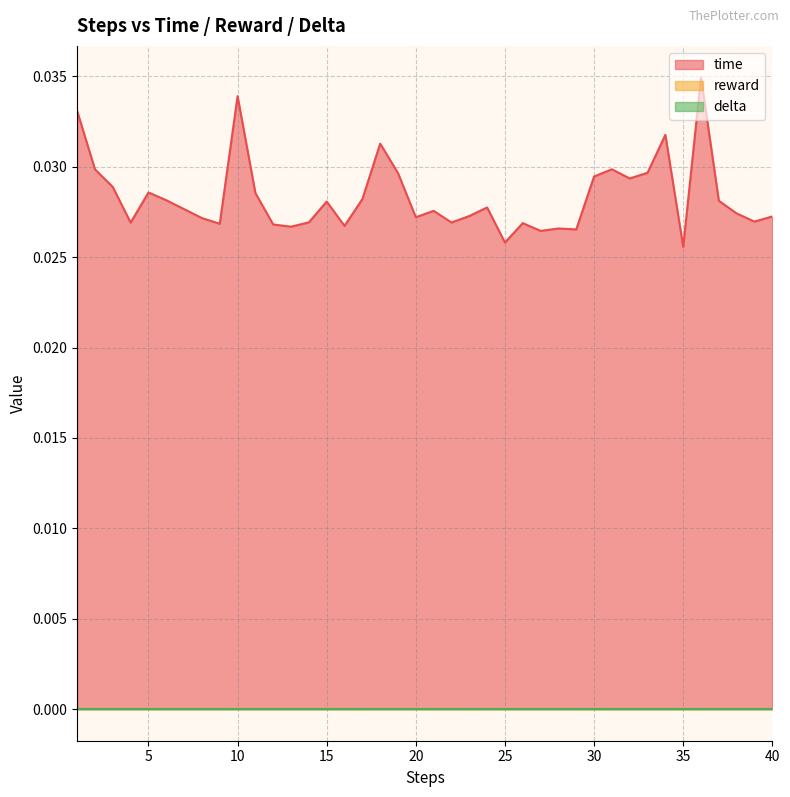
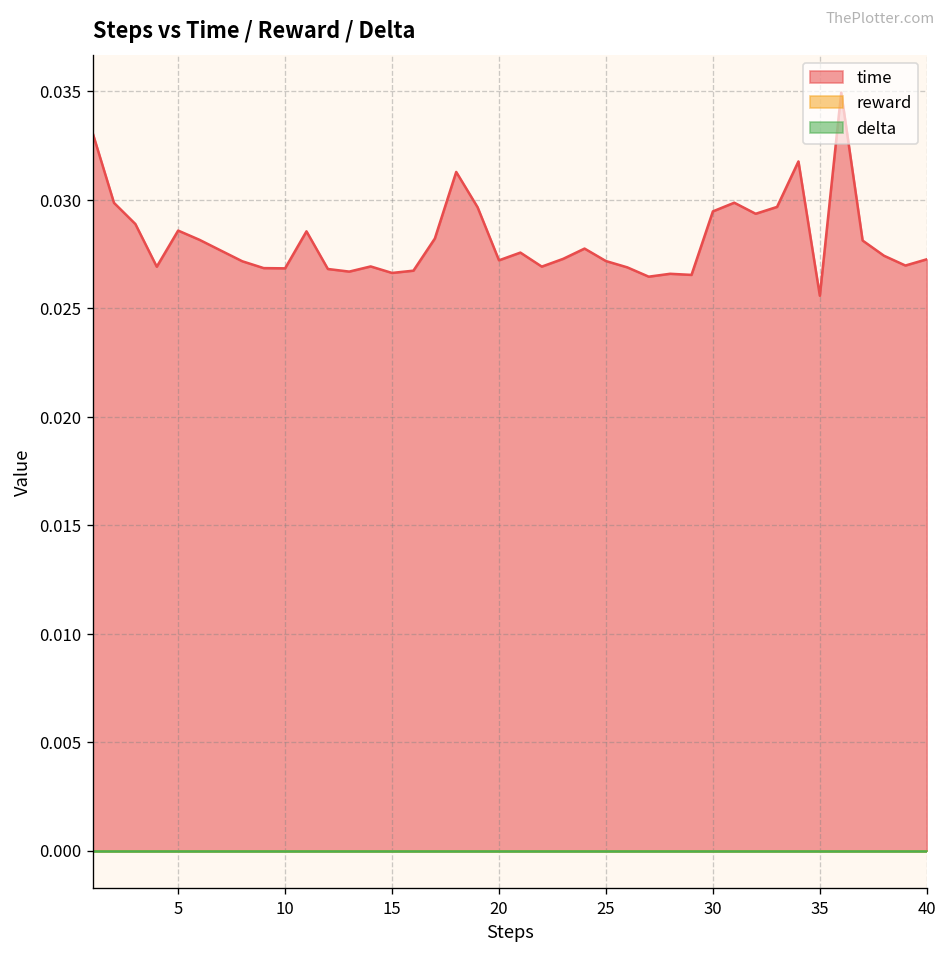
  {
    "time": {
      "5": 0.0286,
-     "10": 0.0339,
-     "15": 0.0281,
+     "10": 0.0268,
+     "15": 0.0266,
      "20": 0.0272,
-     "25": 0.0258,
+     "25": 0.0272,
      "30": 0.0295,
      "35": 0.0256,
      "40": 0.0273
    },
    "delta": {
      "5": 0.0000,
      "10": 0.0000,
      "15": 0.0000,
      "20": 0.0000,
      "25": 0.0000,
      "30": 0.0000,
      "35": 0.0000,
      "40": 0.0000
    }
  }
